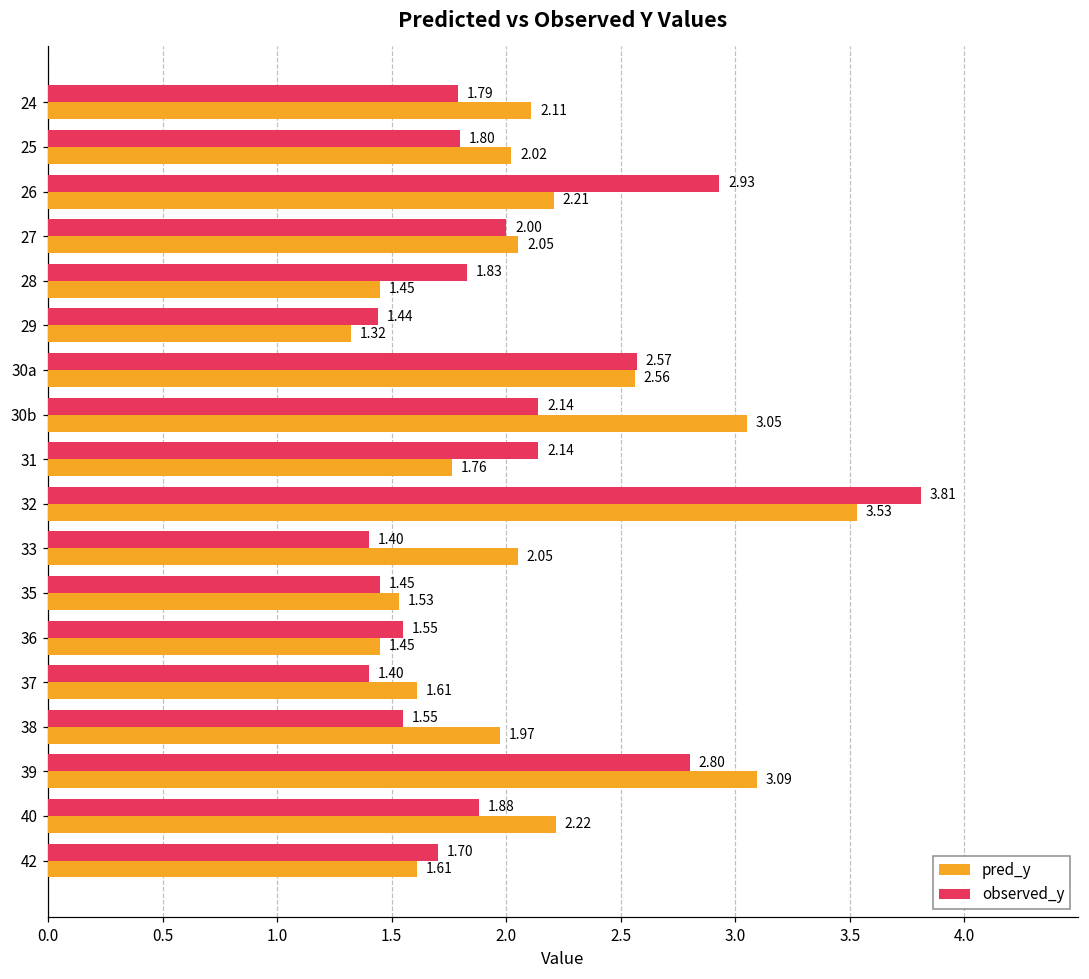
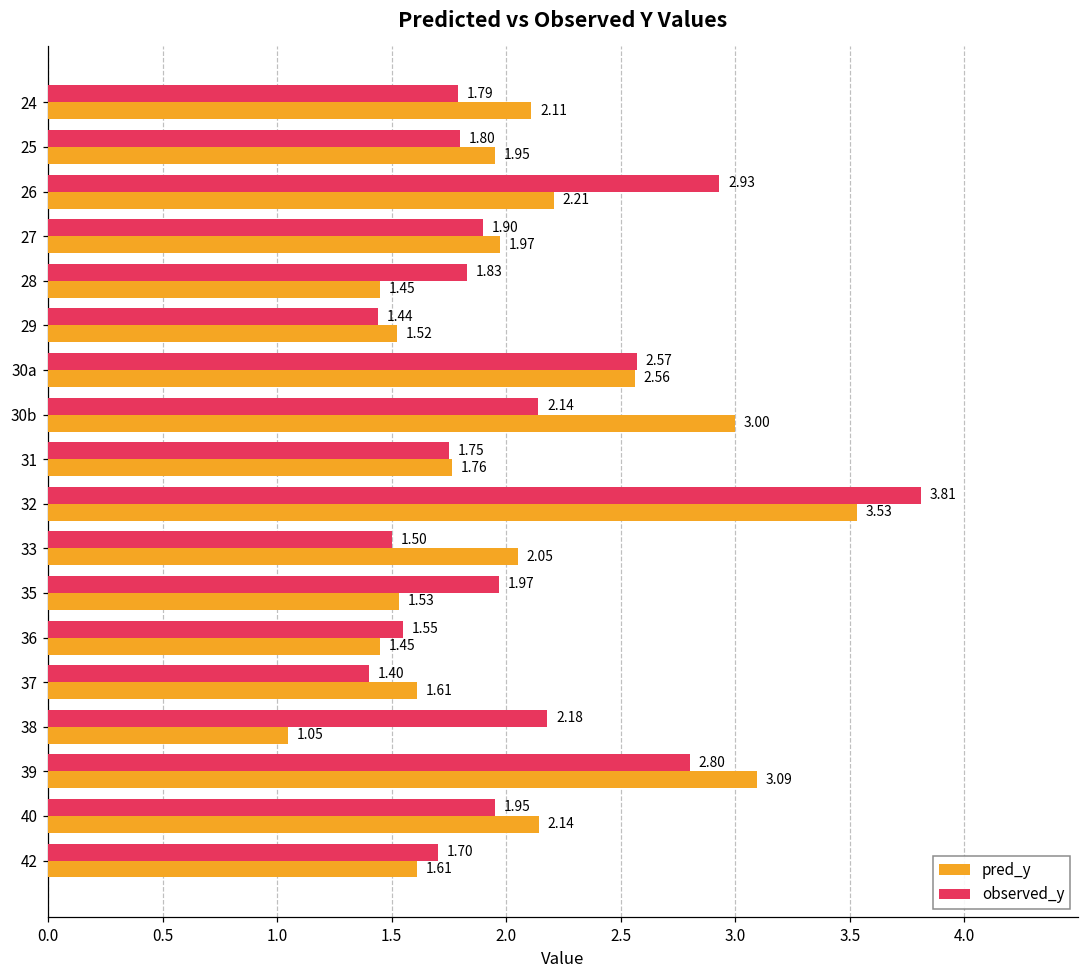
  {
    "pred_y": {
      "24": 2.11,
-     "25": 2.02,
+     "25": 1.95,
      "26": 2.21,
-     "27": 2.05,
+     "27": 1.97,
      "28": 1.45,
-     "29": 1.32,
+     "29": 1.52,
      "30a": 2.56,
-     "30b": 3.05,
+     "30b": 3.00,
      "31": 1.76,
      "32": 3.53,
      "33": 2.05,
      "35": 1.53,
      "36": 1.45,
      "37": 1.61,
-     "38": 1.97,
+     "38": 1.05,
      "39": 3.09,
-     "40": 2.22,
+     "40": 2.14,
      "42": 1.61
    },
    "observed_y": {
      "24": 1.79,
      "25": 1.80,
      "26": 2.93,
-     "27": 2.00,
+     "27": 1.90,
      "28": 1.83,
      "29": 1.44,
      "30a": 2.57,
      "30b": 2.14,
-     "31": 2.14,
+     "31": 1.75,
      "32": 3.81,
-     "33": 1.40,
-     "35": 1.45,
+     "33": 1.50,
+     "35": 1.97,
      "36": 1.55,
      "37": 1.40,
-     "38": 1.55,
+     "38": 2.18,
      "39": 2.80,
-     "40": 1.88,
+     "40": 1.95,
      "42": 1.70
    }
  }
